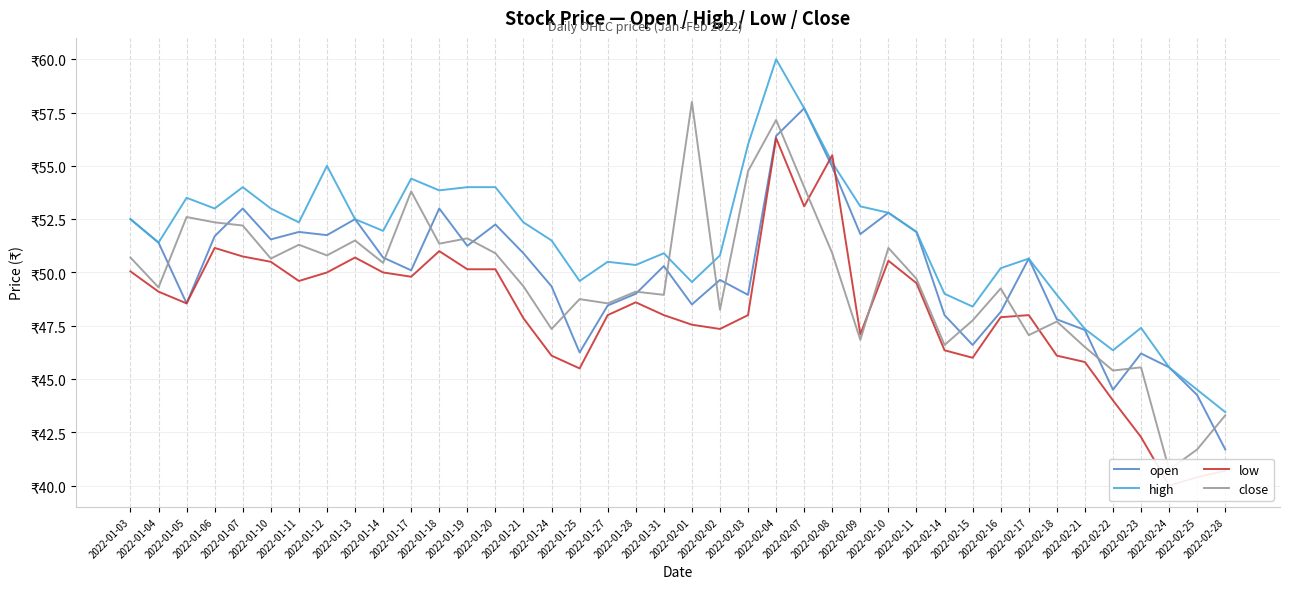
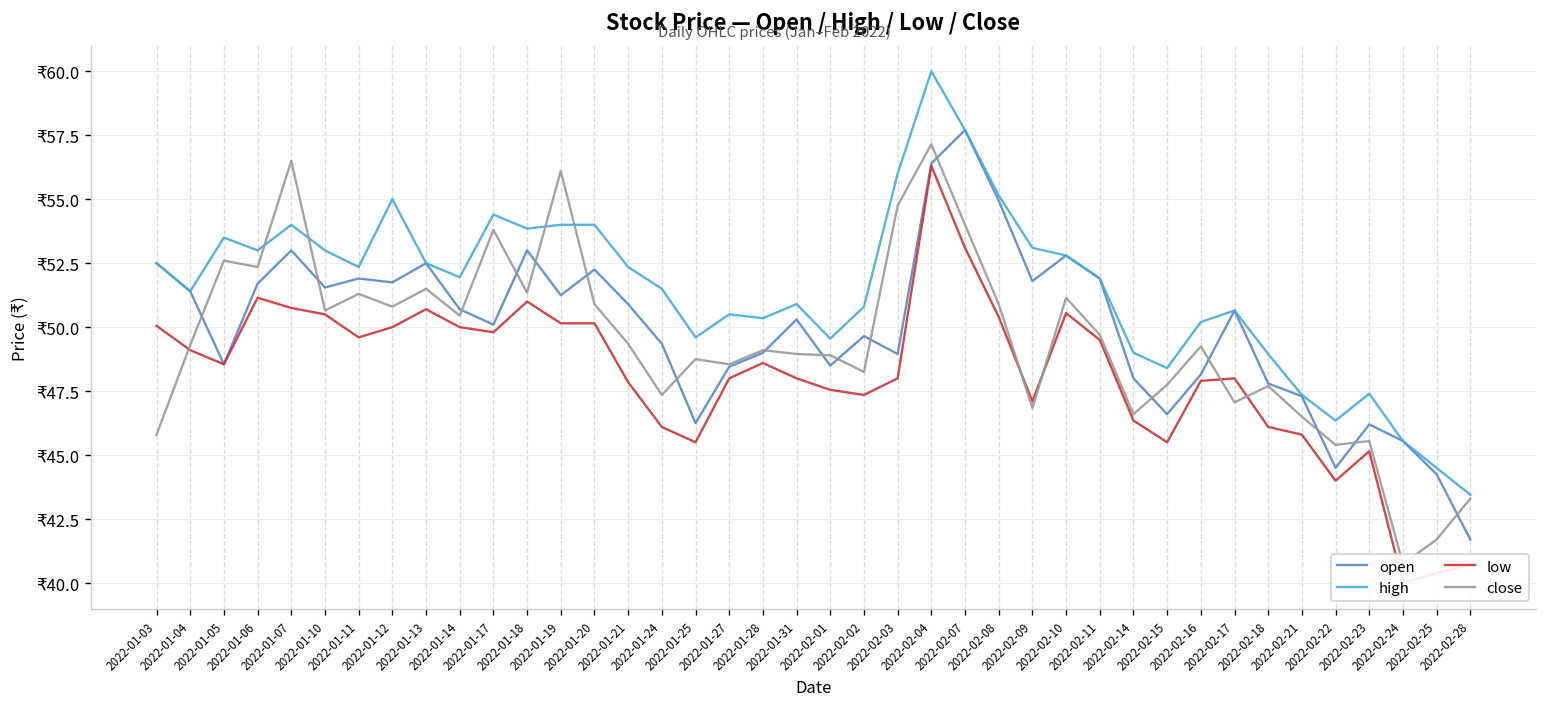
  {
    "low": {
      "2022-01-03": "₹50.1",
      "2022-01-04": "₹49.1",
      "2022-01-06": "₹51.2",
      "2022-01-07": "₹50.8",
      "2022-01-10": "₹50.5",
      "2022-01-11": "₹49.6",
      "2022-01-12": "₹50.0",
      "2022-01-13": "₹50.7",
      "2022-01-14": "₹50.0",
      "2022-01-17": "₹49.8",
      "2022-01-18": "₹51.0",
      "2022-01-19": "₹50.2",
      "2022-01-20": "₹50.2",
      "2022-01-21": "₹47.9",
      "2022-01-24": "₹46.1",
      "2022-01-25": "₹45.5",
      "2022-01-27": "₹48.0",
      "2022-01-28": "₹48.6",
      "2022-01-31": "₹48.0",
      "2022-02-01": "₹47.6",
      "2022-02-02": "₹47.4",
      "2022-02-03": "₹48.0",
      "2022-02-07": "₹53.1",
-     "2022-02-08": "₹55.5",
+     "2022-02-08": "₹50.4",
      "2022-02-09": "₹47.1",
      "2022-02-10": "₹50.6",
      "2022-02-11": "₹49.5",
      "2022-02-14": "₹46.4",
-     "2022-02-15": "₹46.0",
+     "2022-02-15": "₹45.5",
      "2022-02-16": "₹47.9",
      "2022-02-17": "₹48.0",
      "2022-02-18": "₹46.1",
      "2022-02-21": "₹45.8",
      "2022-02-22": "₹44.0",
-     "2022-02-23": "₹42.3"
+     "2022-02-23": "₹45.2"
    },
    "close": {
-     "2022-01-03": "₹50.7",
+     "2022-01-03": "₹45.8",
      "2022-01-04": "₹49.3",
      "2022-01-05": "₹52.6",
      "2022-01-06": "₹52.4",
-     "2022-01-07": "₹52.2",
+     "2022-01-07": "₹56.5",
      "2022-01-10": "₹50.7",
      "2022-01-11": "₹51.3",
      "2022-01-12": "₹50.8",
      "2022-01-13": "₹51.5",
      "2022-01-14": "₹50.5",
      "2022-01-17": "₹53.8",
      "2022-01-18": "₹51.4",
-     "2022-01-19": "₹51.6",
+     "2022-01-19": "₹56.1",
      "2022-01-20": "₹50.9",
      "2022-01-21": "₹49.4",
      "2022-01-24": "₹47.4",
      "2022-01-25": "₹48.8",
      "2022-01-31": "₹49.0",
-     "2022-02-01": "₹58.0",
+     "2022-02-01": "₹48.9",
      "2022-02-02": "₹48.3",
      "2022-02-03": "₹54.8",
      "2022-02-04": "₹57.2",
      "2022-02-07": "₹54.0",
      "2022-02-08": "₹50.9",
      "2022-02-09": "₹46.8",
      "2022-02-10": "₹51.2",
      "2022-02-11": "₹49.7",
      "2022-02-14": "₹46.6",
      "2022-02-15": "₹47.8",
      "2022-02-16": "₹49.3",
      "2022-02-17": "₹47.1",
      "2022-02-21": "₹46.5",
      "2022-02-22": "₹45.4",
      "2022-02-23": "₹45.6",
      "2022-02-25": "₹41.7",
      "2022-02-28": "₹43.3"
    }
  }
